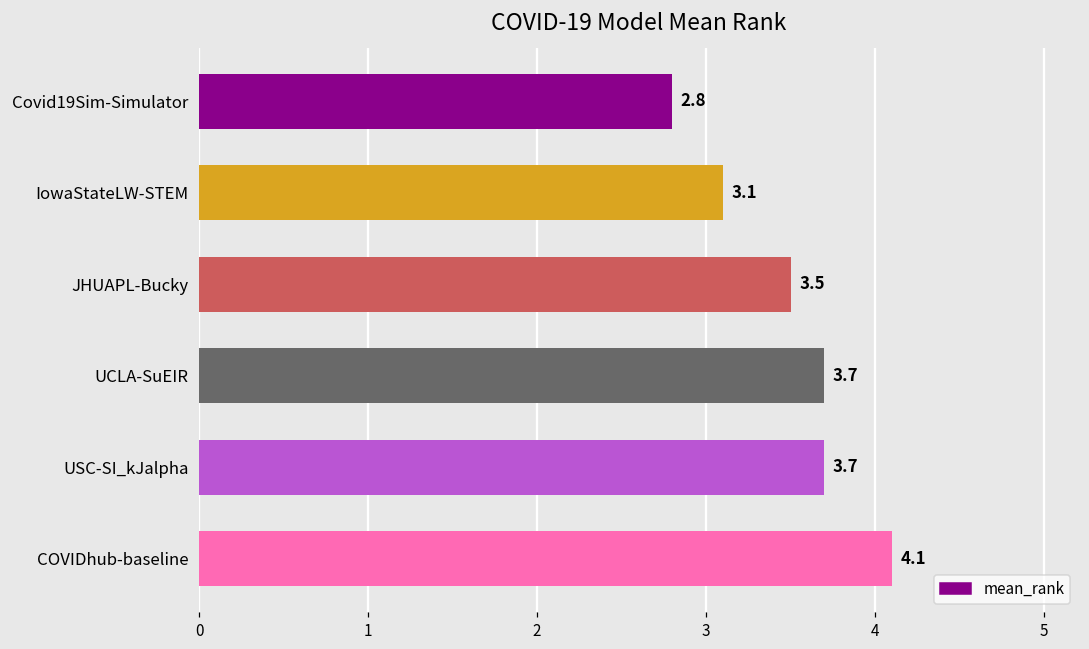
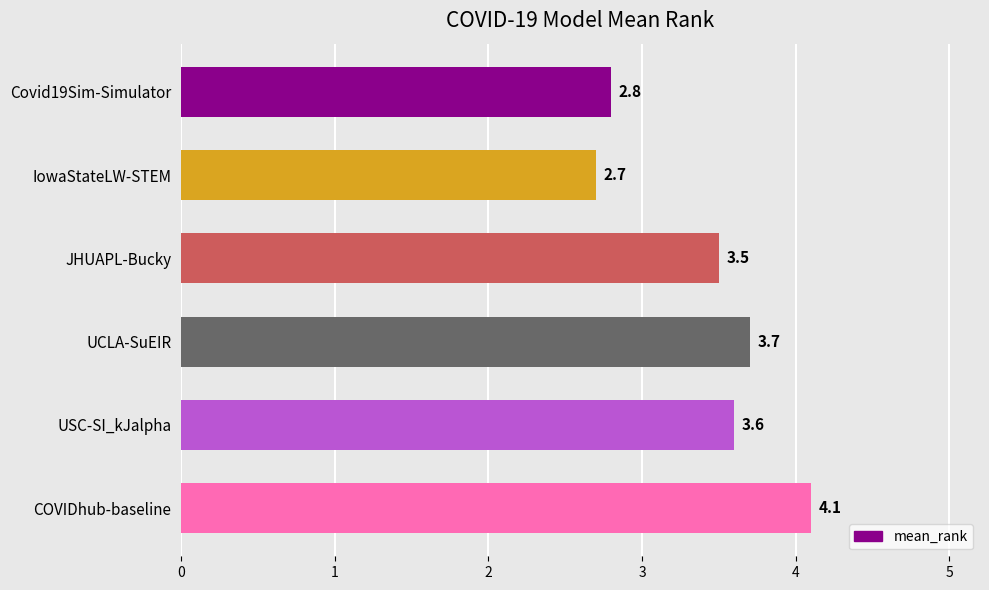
  {
    "Covid19Sim-Simulator": 2.8,
-   "IowaStateLW-STEM": 3.1,
+   "IowaStateLW-STEM": 2.7,
    "JHUAPL-Bucky": 3.5,
    "UCLA-SuEIR": 3.7,
-   "USC-SI_kJalpha": 3.7,
+   "USC-SI_kJalpha": 3.6,
    "COVIDhub-baseline": 4.1
  }
